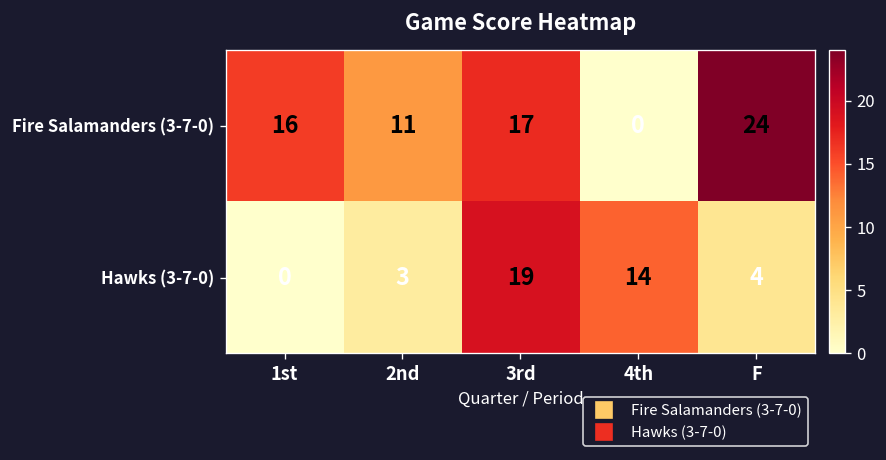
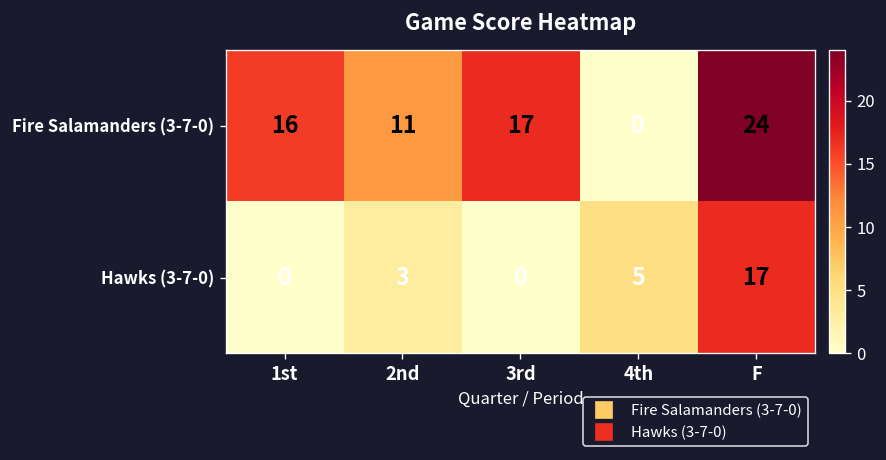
  {
    "Fire Salamanders (3-7-0)": {
      "1st": 16,
      "2nd": 11,
      "3rd": 17,
      "4th": 0,
      "F": 24
    },
    "Hawks (3-7-0)": {
      "1st": 0,
      "2nd": 3,
-     "3rd": 19,
-     "4th": 14,
-     "F": 4
+     "3rd": 0,
+     "4th": 5,
+     "F": 17
    }
  }
